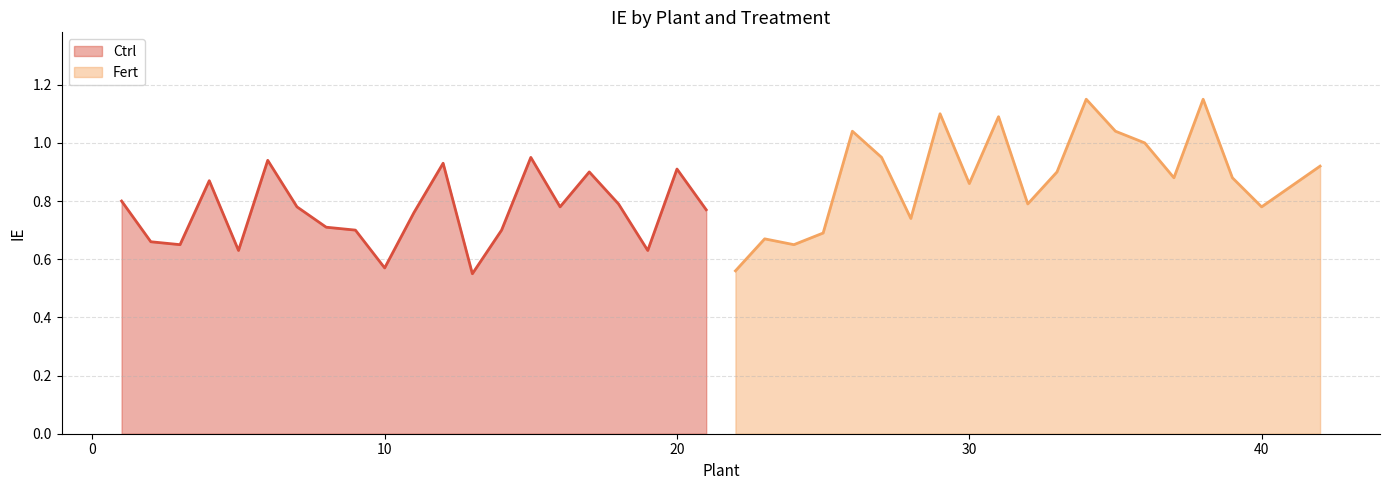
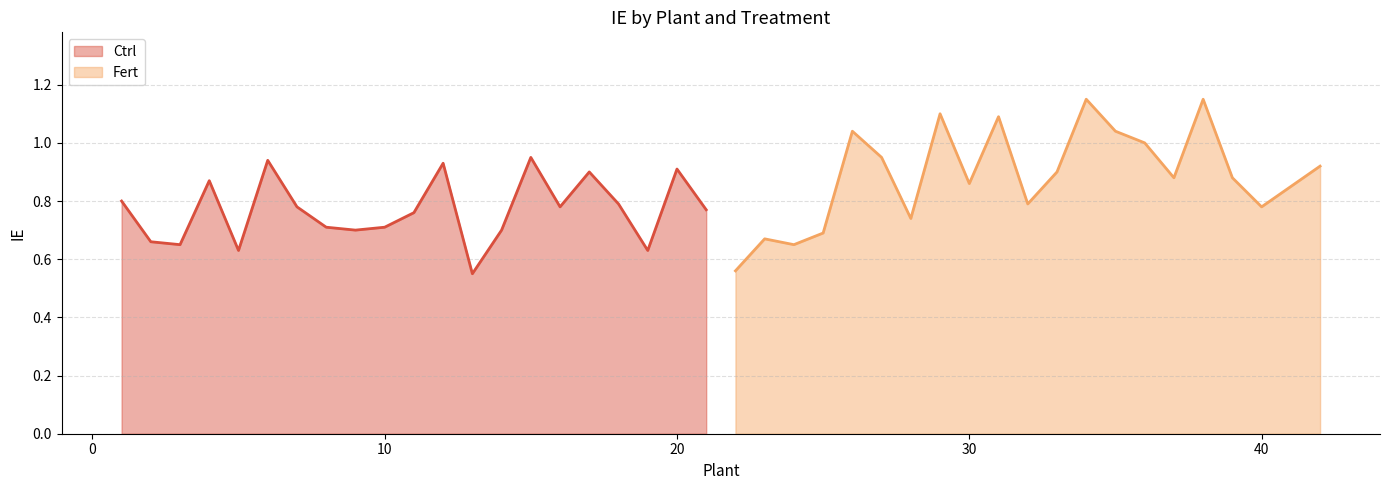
  {
    "Ctrl": {
-     "10": 0.57,
+     "10": 0.71,
      "20": 0.91
    },
    "Fert": {
      "30": 0.86,
      "40": 0.78
    }
  }
